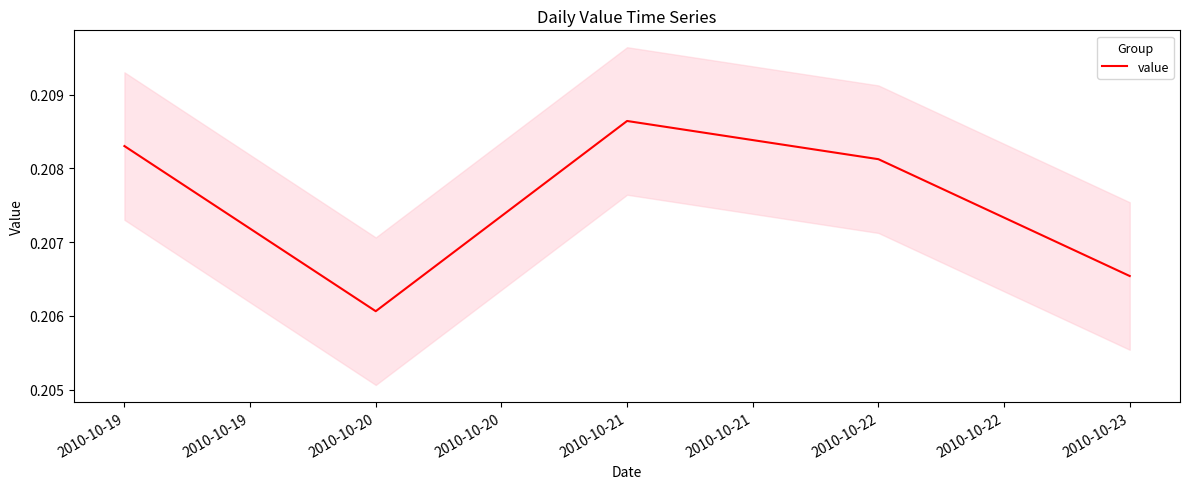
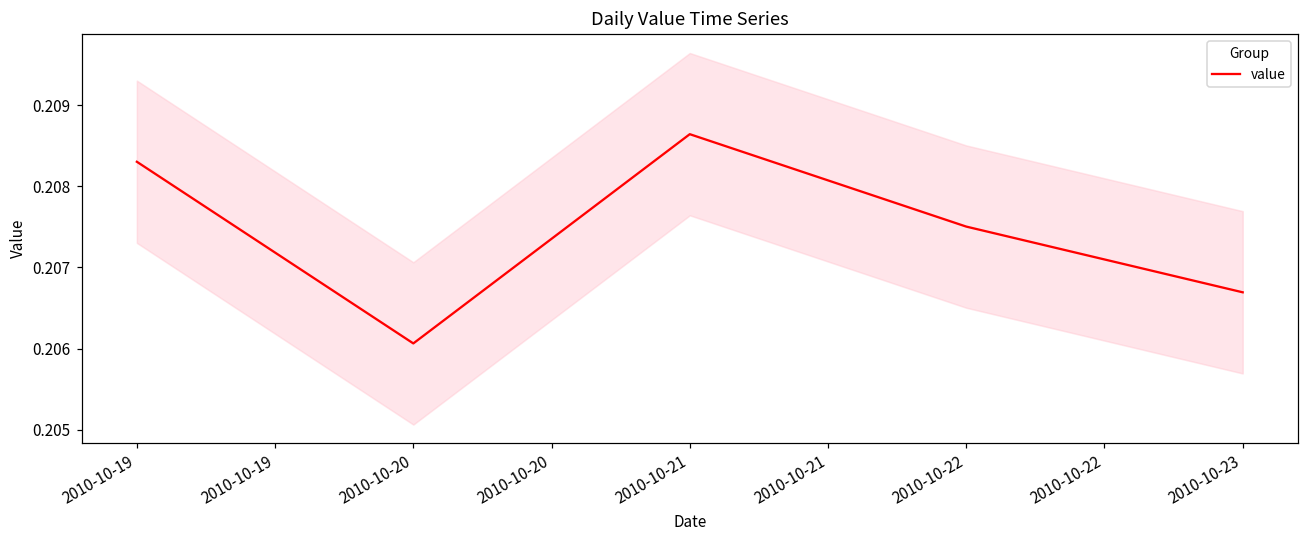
  {
    "value": {
      "2010-10-19": 0.2083,
      "2010-10-20": 0.2061,
      "2010-10-21": 0.2086,
-     "2010-10-22": 0.2081,
-     "2010-10-23": 0.2065
+     "2010-10-22": 0.2075,
+     "2010-10-23": 0.2067
    }
  }
